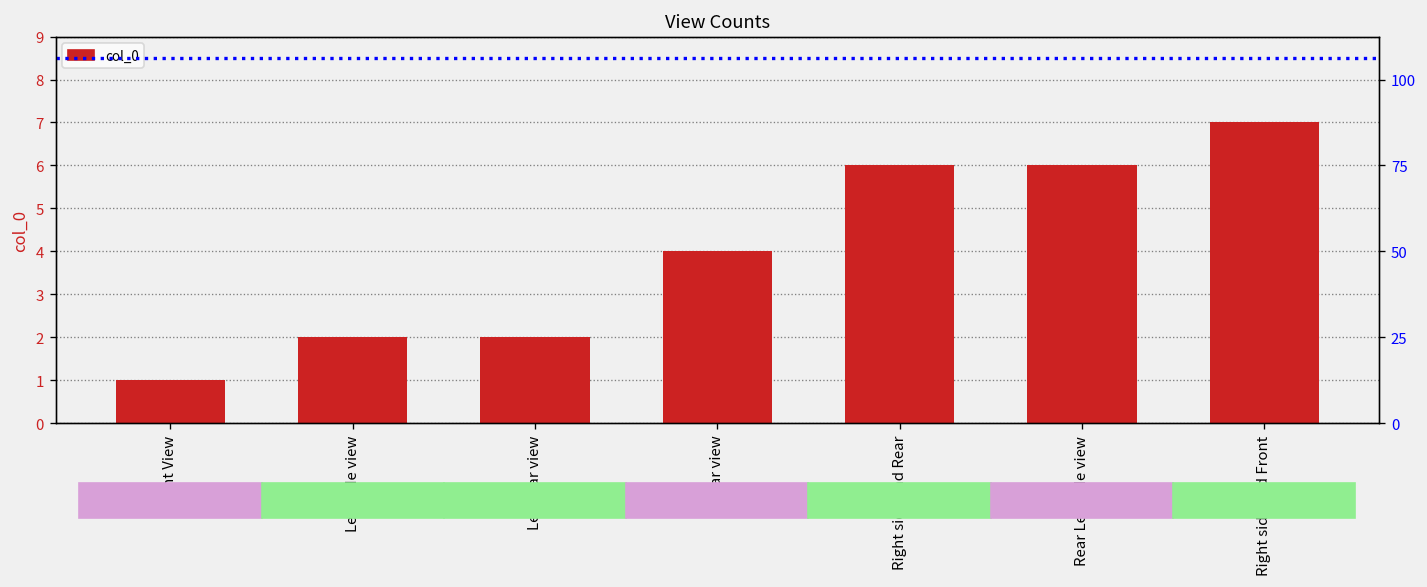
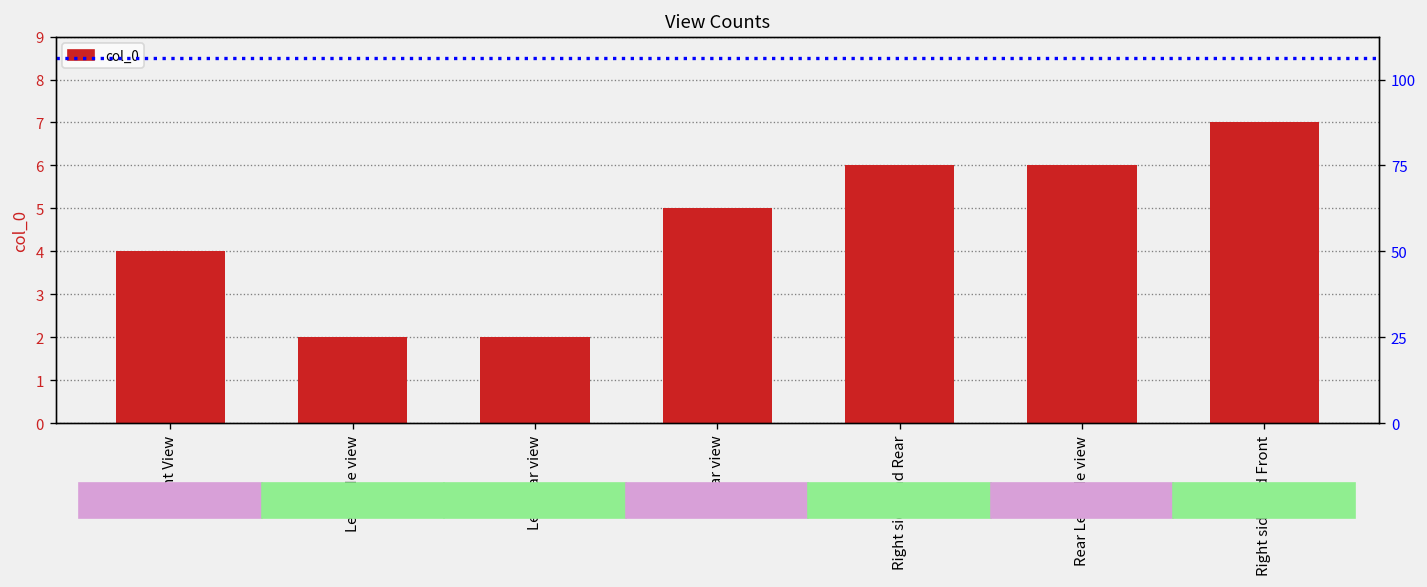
  {
-   "Front View": 1,
+   "Front View": 4,
    "Left Side view": 2,
    "Left rear view": 2,
-   "Rear view": 4,
+   "Rear view": 5,
    "Right side and Rear": 6,
    "Rear Left side view": 6,
    "Right side and Front": 7
  }
